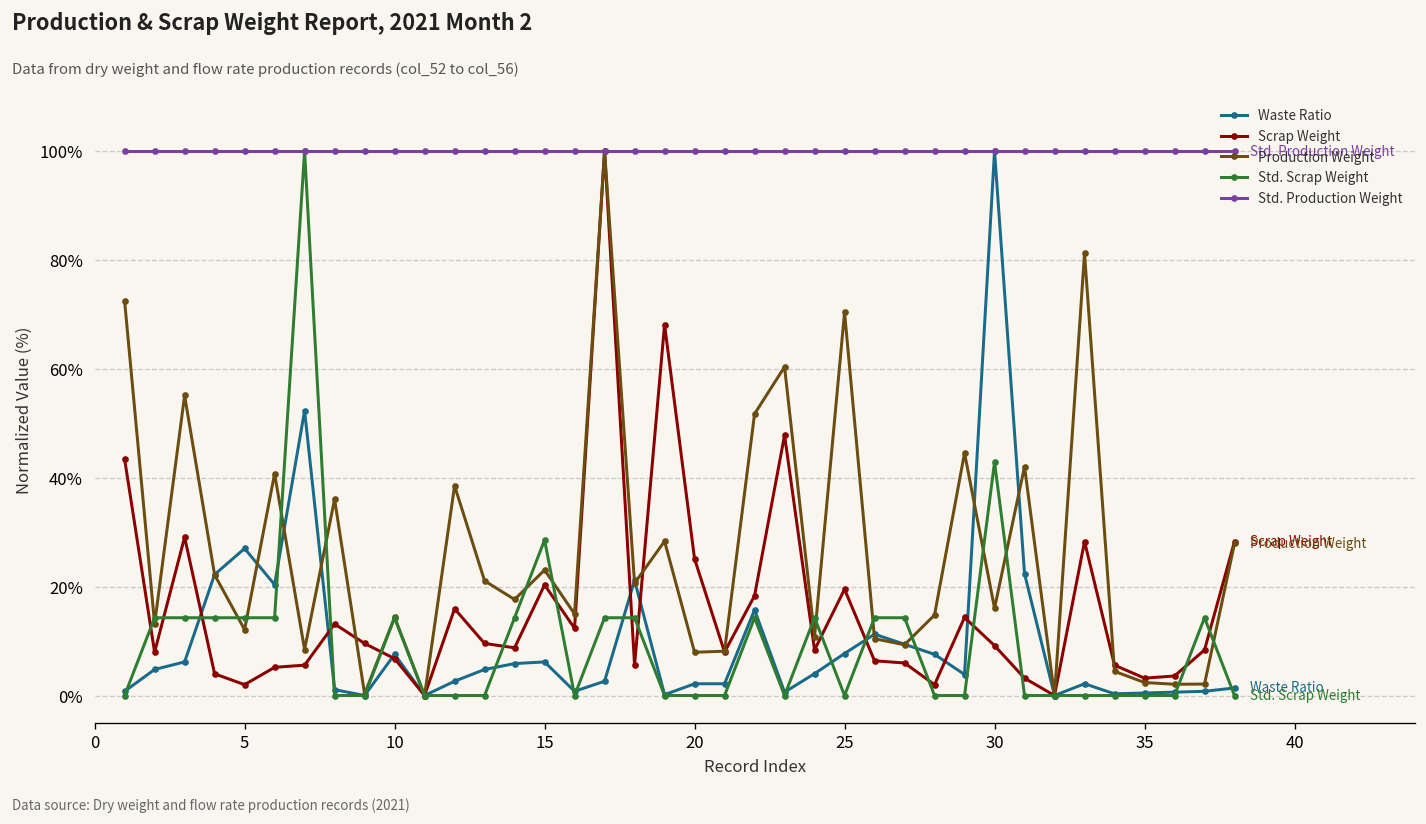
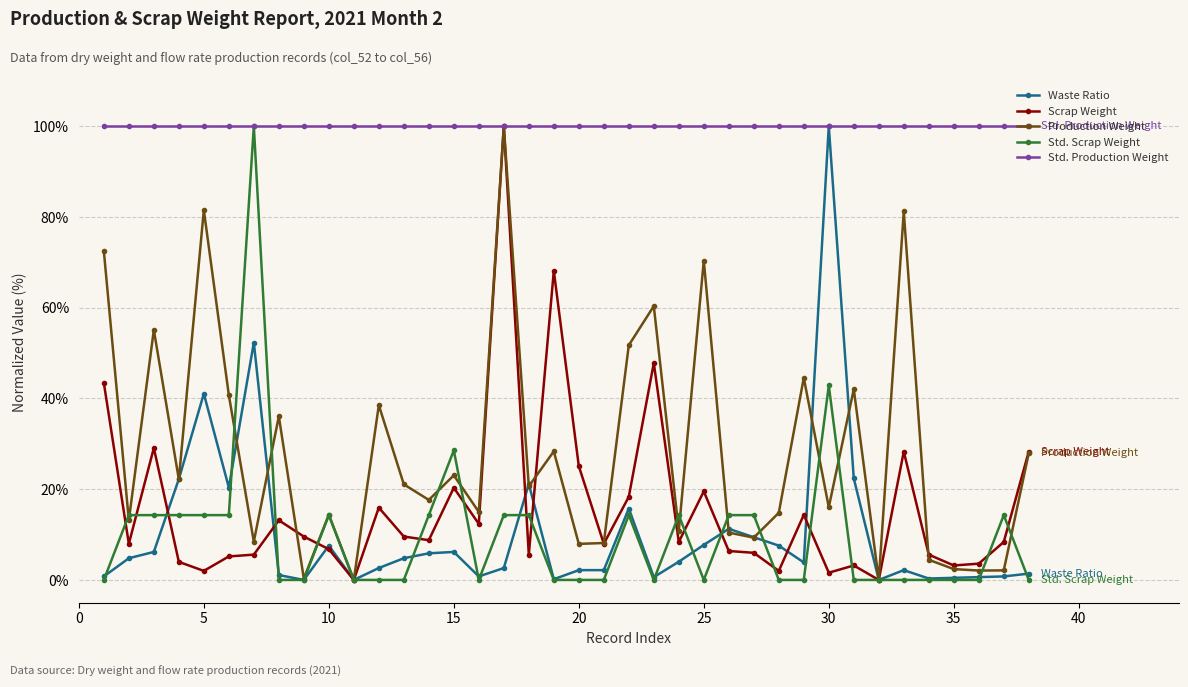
  {
    "Waste Ratio": {
-     "5": "27%",
+     "5": "41%",
      "10": "8%",
      "15": "6%",
      "20": "2%",
      "25": "8%"
    },
    "Scrap Weight": {
      "5": "2%",
      "10": "7%",
      "15": "20%",
      "20": "25%",
      "25": "20%",
-     "30": "9%",
+     "30": "2%",
      "35": "3%"
    },
    "Production Weight": {
-     "5": "12%",
+     "5": "82%",
      "15": "23%",
      "20": "8%",
      "25": "70%",
      "30": "16%",
      "35": "2%"
    },
    "Std. Scrap Weight": {
      "5": "14%",
      "15": "29%",
      "20": "0%",
      "25": "0%",
      "30": "43%"
    },
    "Std. Production Weight": {
      "5": "100%",
      "10": "100%",
      "15": "100%",
      "20": "100%",
      "25": "100%",
      "35": "100%"
    }
  }
